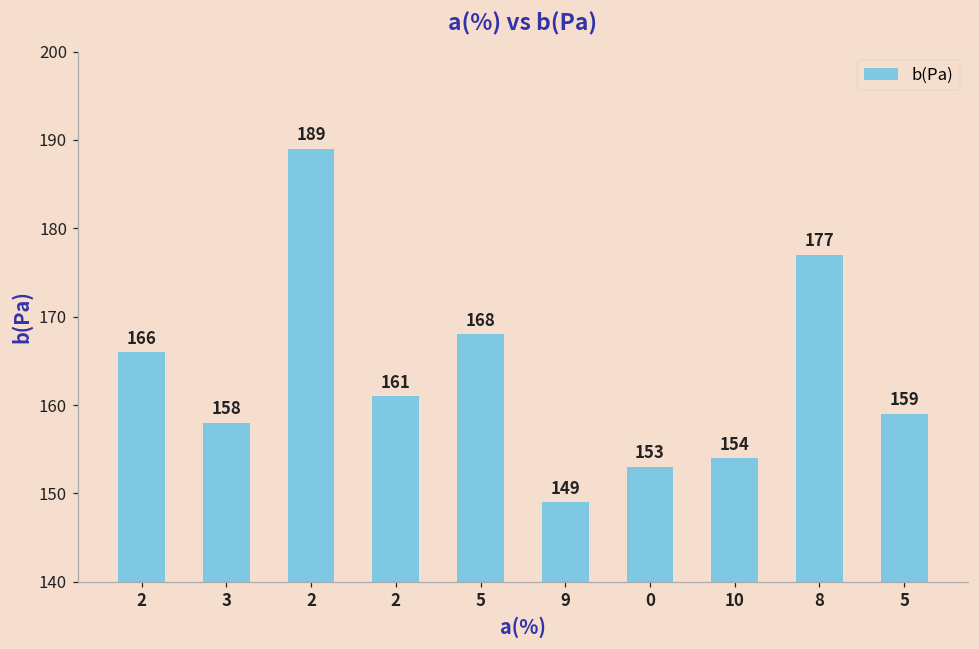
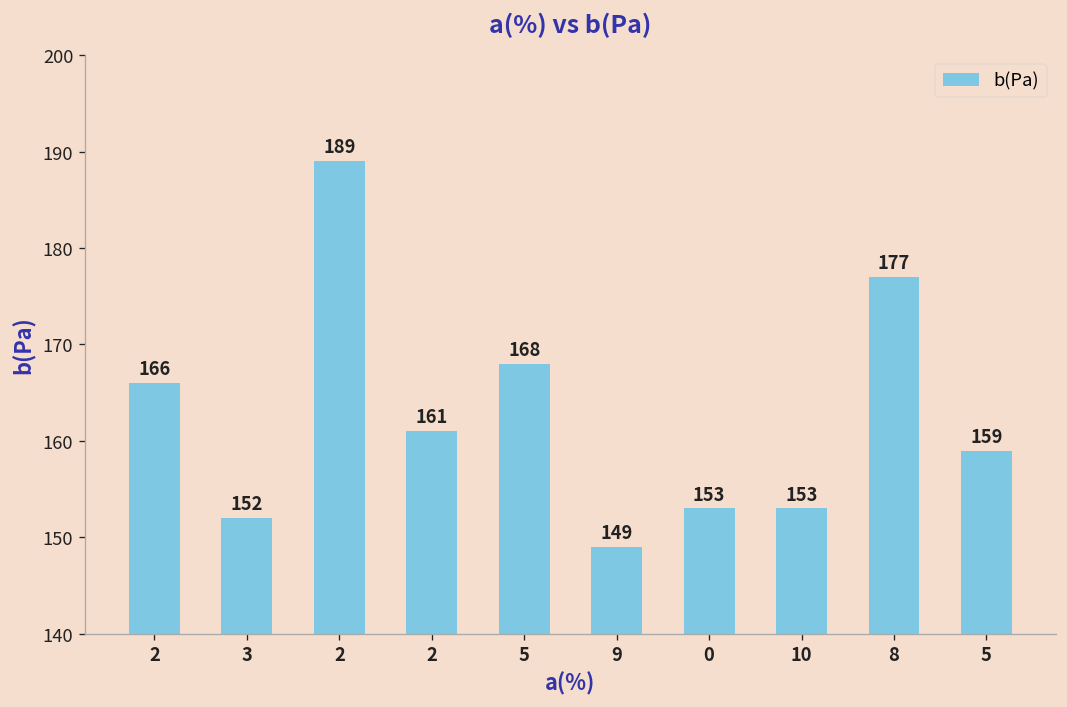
  {
-   "3": 158,
+   "3": 152,
    "9": 149,
    "0": 153,
-   "10": 154,
+   "10": 153,
    "8": 177
  }
